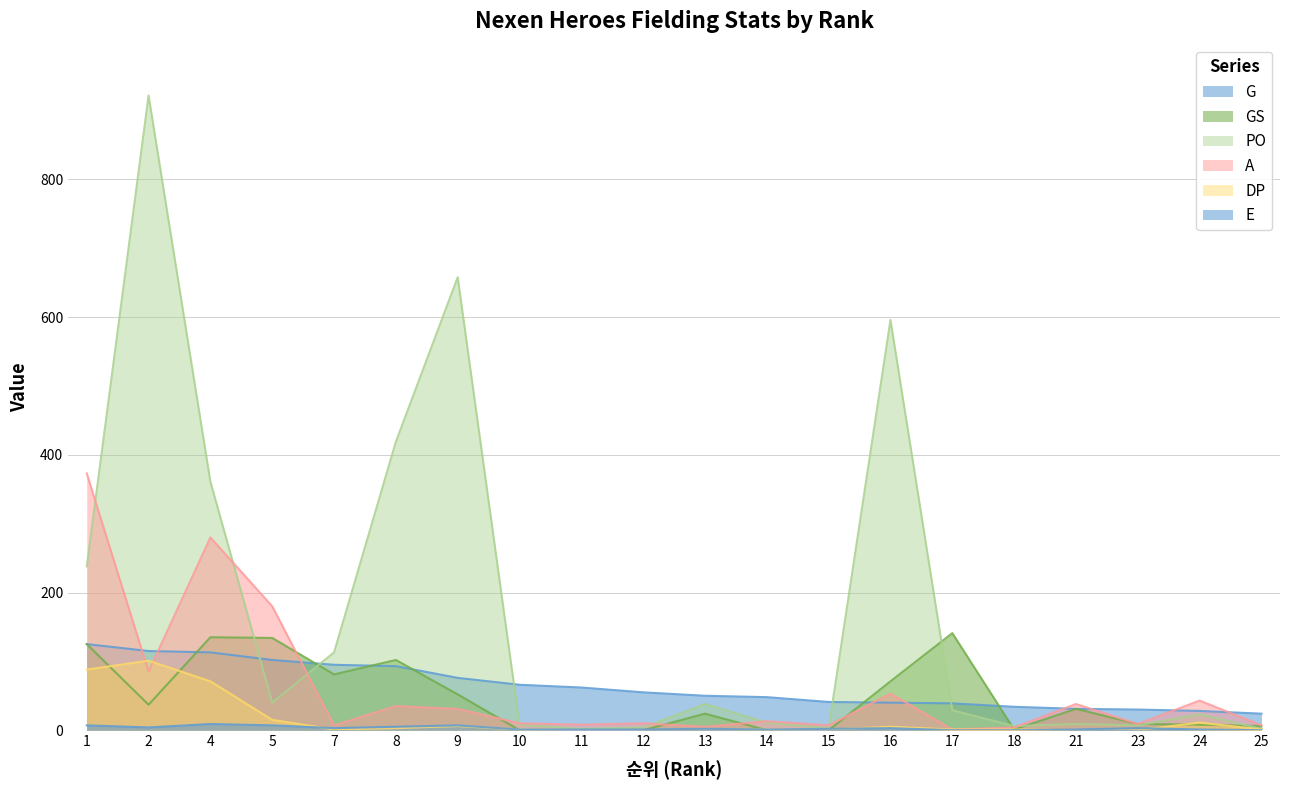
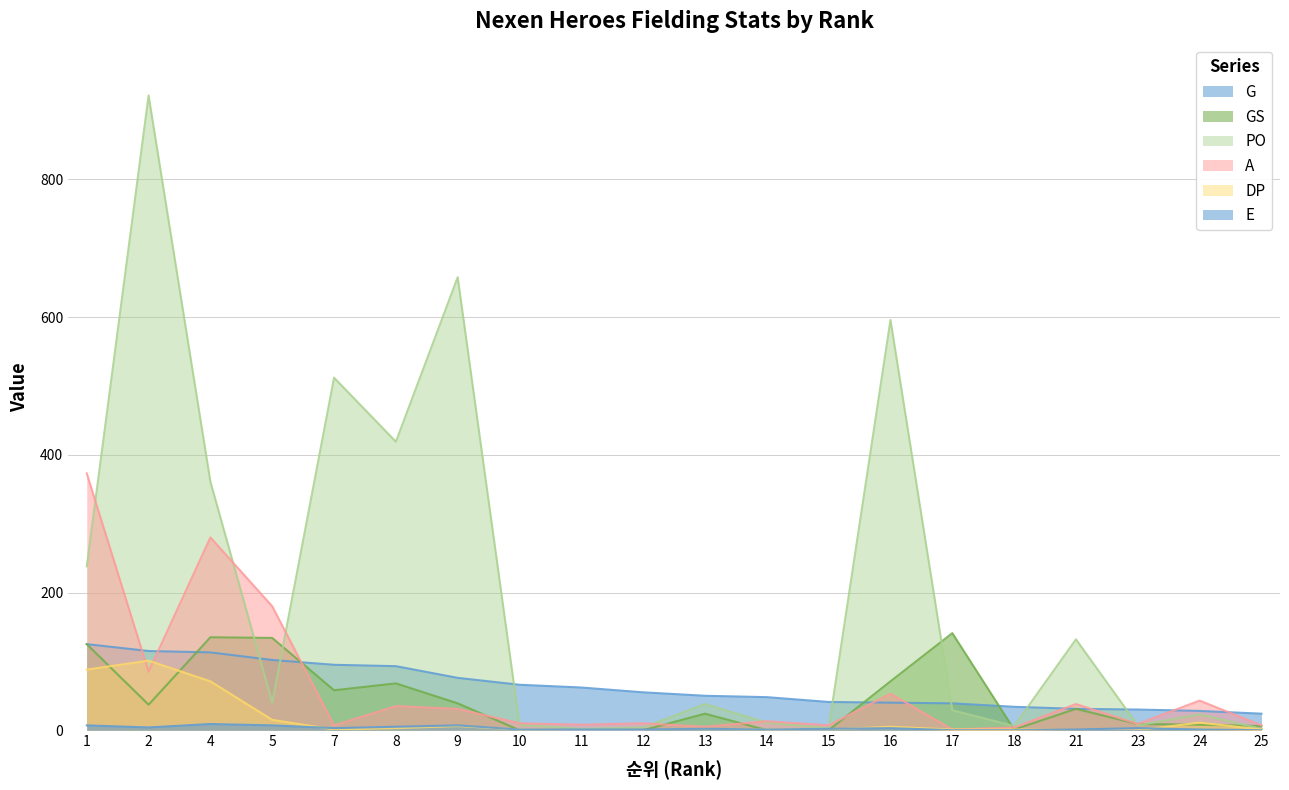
  {
    "GS": {
      "2": 40,
      "4": 140,
      "5": 130,
-     "7": 80,
-     "8": 100,
-     "9": 50,
+     "7": 60,
+     "8": 70,
+     "9": 40,
      "13": 20,
      "16": 70,
      "17": 140
    },
    "PO": {
      "1": 240,
      "2": 920,
      "4": 360,
      "5": 40,
-     "7": 110,
+     "7": 510,
      "8": 420,
      "9": 660,
      "13": 40,
      "16": 600,
      "17": 30,
-     "21": 10,
+     "21": 130,
      "24": 20
    }
  }
